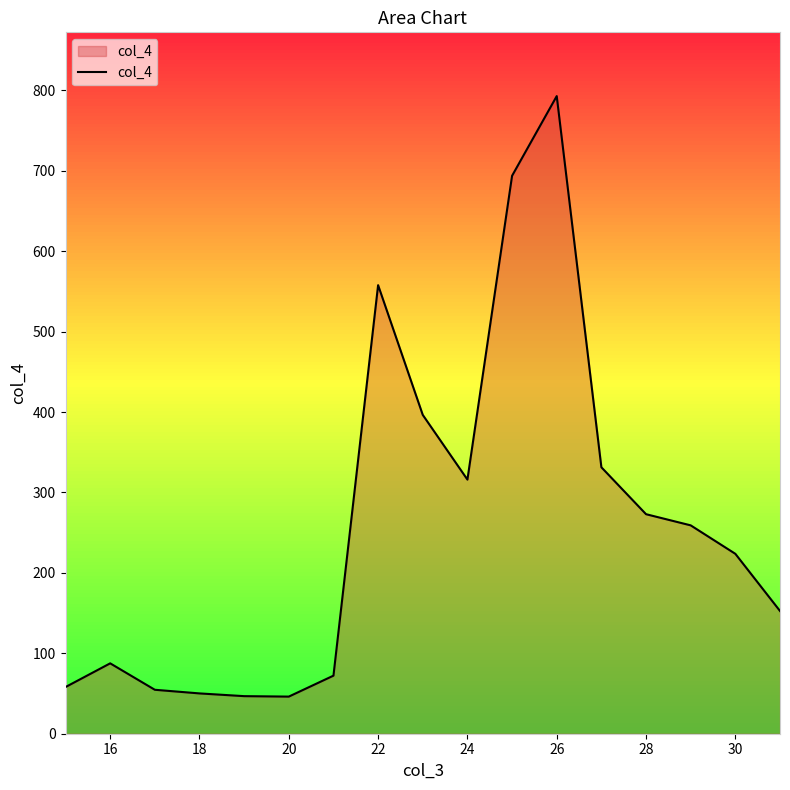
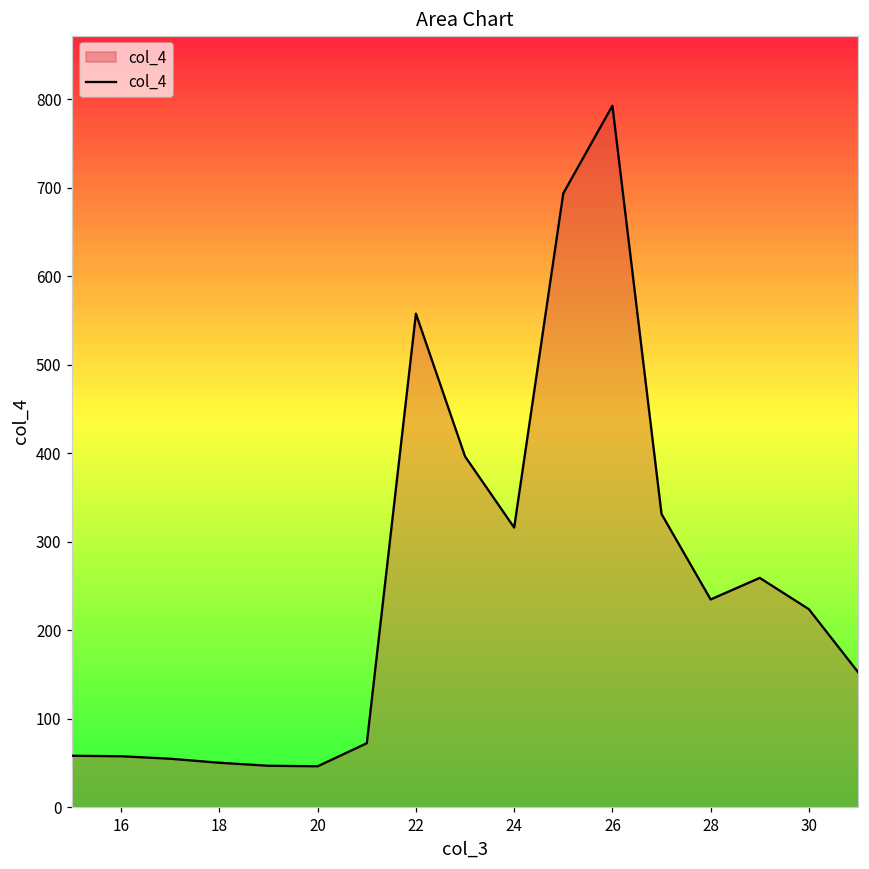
  {
-   "16": 90,
+   "16": 60,
    "18": 50,
    "20": 50,
    "22": 560,
    "24": 320,
    "26": 790,
-   "28": 270,
+   "28": 230,
    "30": 220
  }
